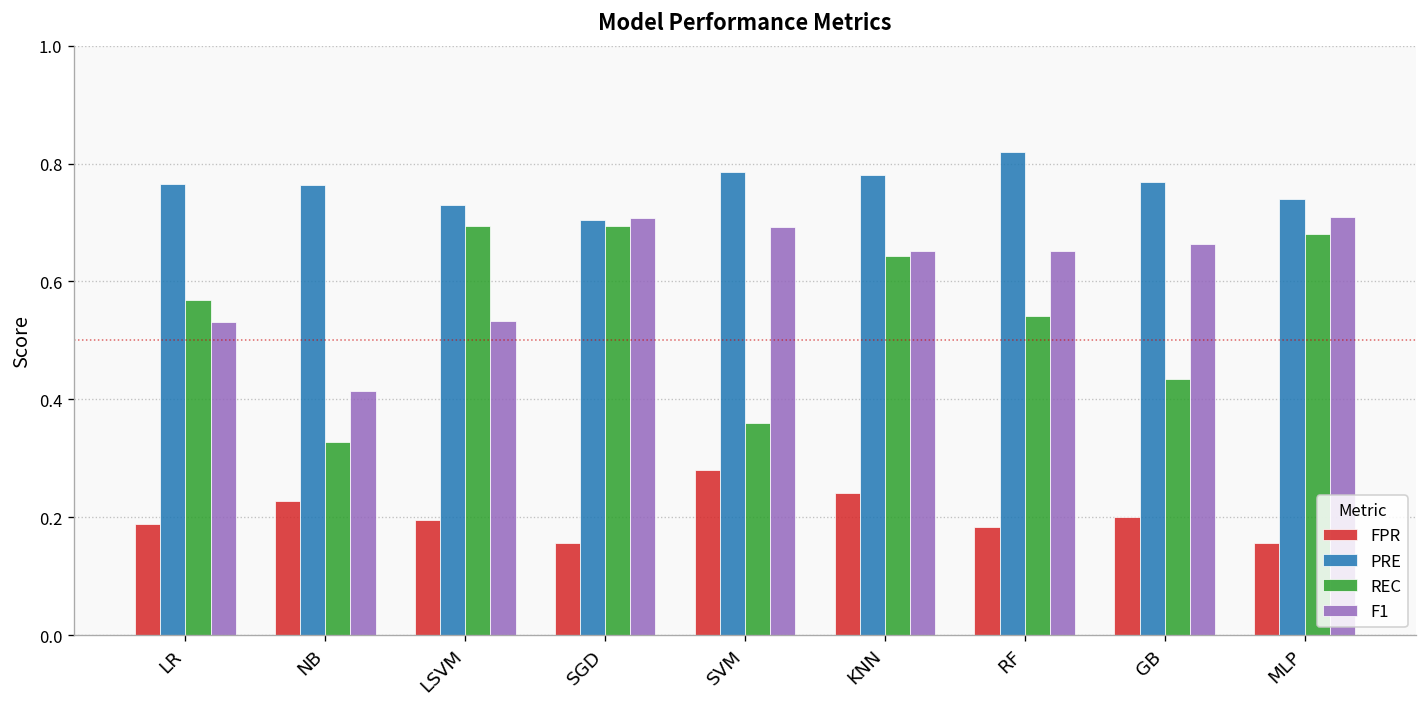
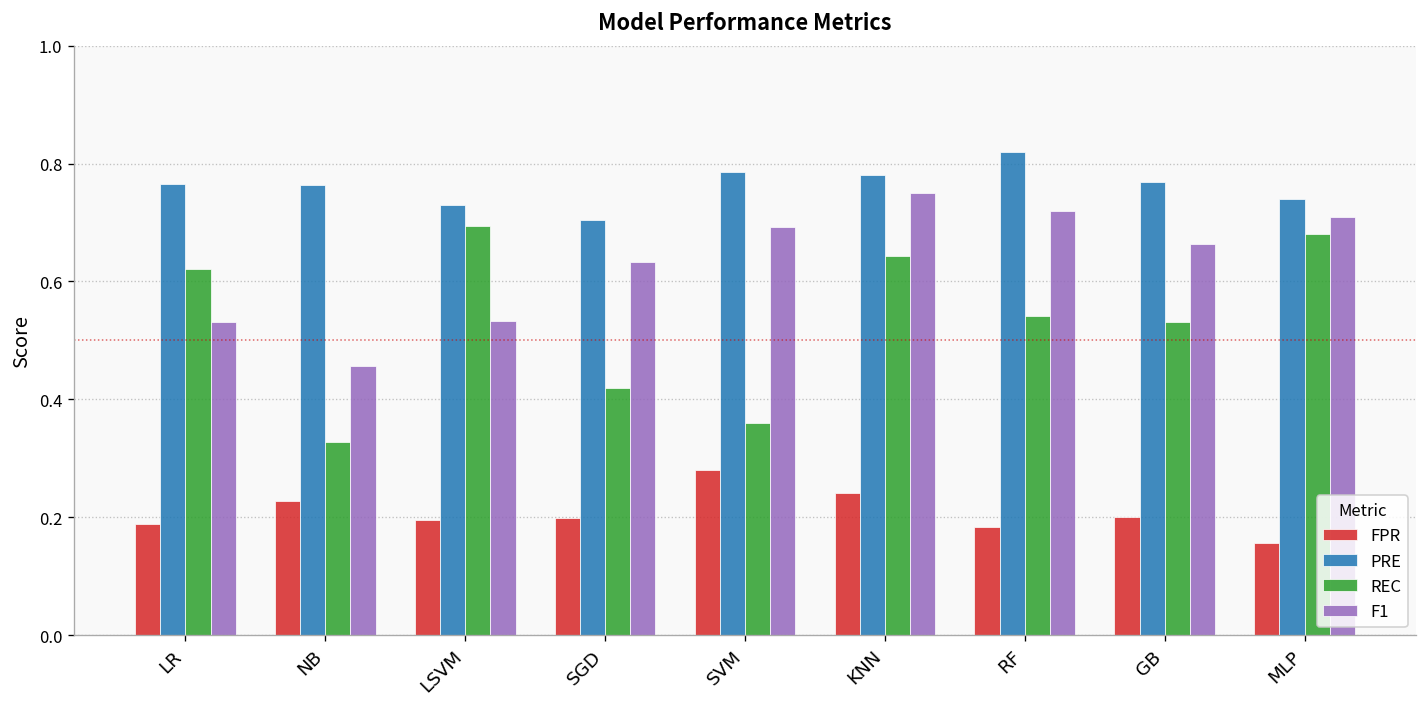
  {
    "FPR": {
      "LR": 0.19,
      "NB": 0.23,
      "LSVM": 0.20,
-     "SGD": 0.16,
+     "SGD": 0.20,
      "SVM": 0.28,
      "KNN": 0.24,
      "RF": 0.18,
      "GB": 0.20,
      "MLP": 0.16
    },
    "PRE": {
      "LR": 0.77,
      "NB": 0.76,
      "LSVM": 0.73,
      "SGD": 0.70,
      "SVM": 0.79,
      "KNN": 0.78,
      "RF": 0.82,
      "GB": 0.77,
      "MLP": 0.74
    },
    "REC": {
-     "LR": 0.57,
+     "LR": 0.62,
      "NB": 0.33,
      "LSVM": 0.69,
-     "SGD": 0.69,
+     "SGD": 0.42,
      "SVM": 0.36,
      "KNN": 0.64,
      "RF": 0.54,
-     "GB": 0.43,
+     "GB": 0.53,
      "MLP": 0.68
    },
    "F1": {
      "LR": 0.53,
-     "NB": 0.42,
+     "NB": 0.46,
      "LSVM": 0.53,
-     "SGD": 0.71,
+     "SGD": 0.63,
      "SVM": 0.69,
-     "KNN": 0.65,
-     "RF": 0.65,
+     "KNN": 0.75,
+     "RF": 0.72,
      "GB": 0.66,
      "MLP": 0.71
    }
  }
